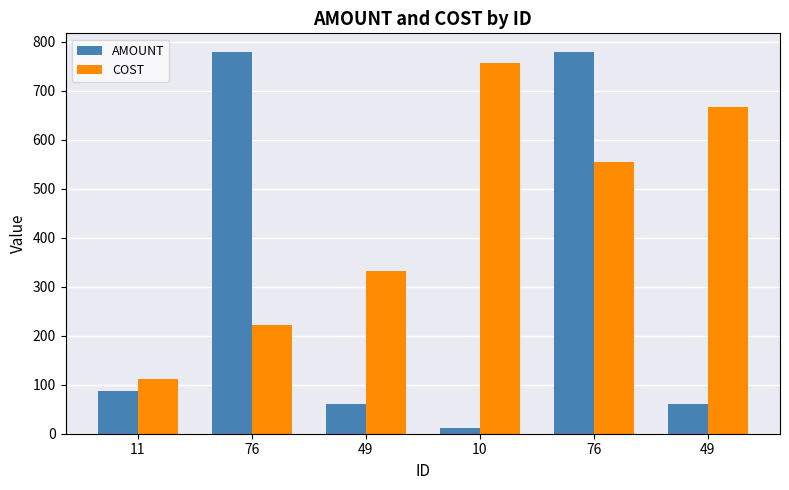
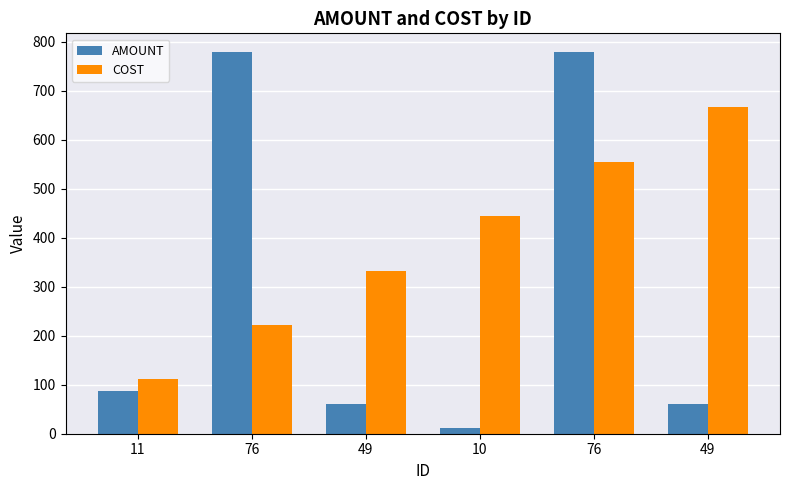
  {
    "AMOUNT": {
      "11": 90,
      "10": 10
    },
    "COST": {
      "11": 110,
-     "10": 760
+     "10": 440
    }
  }
